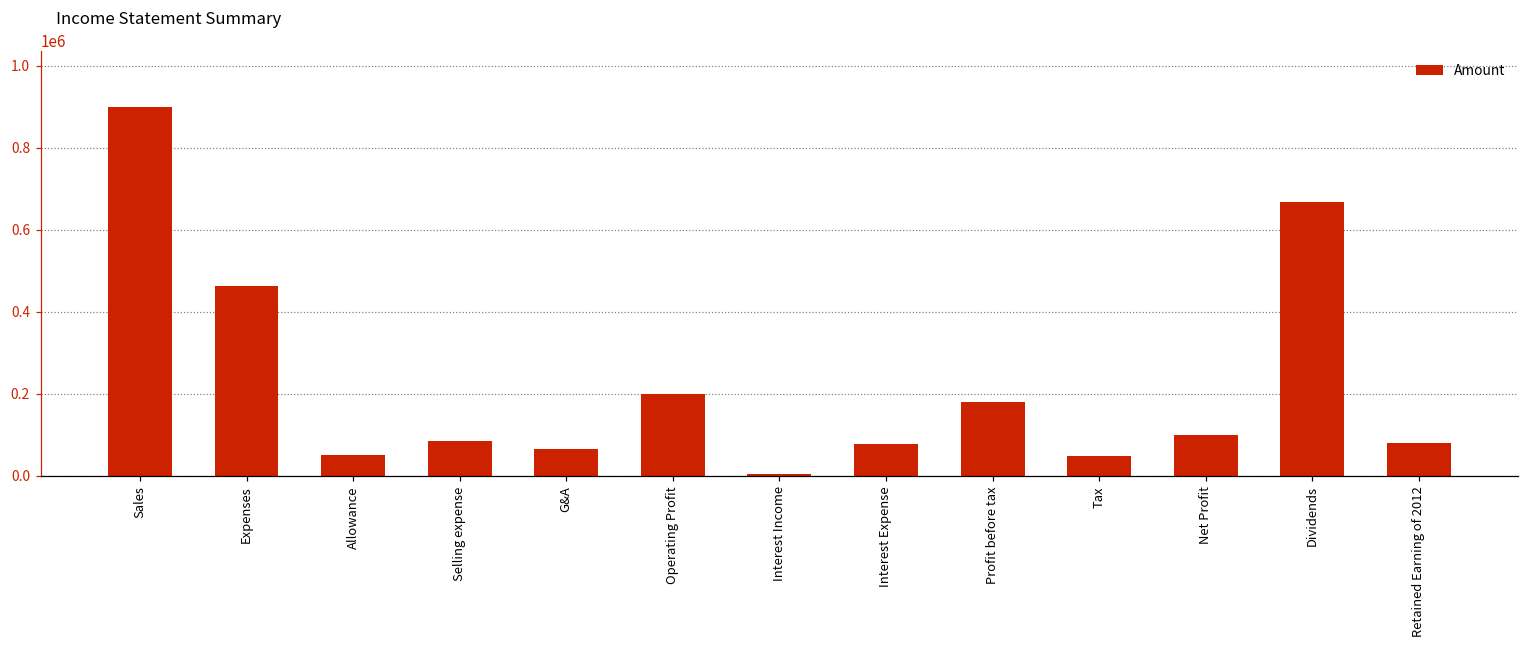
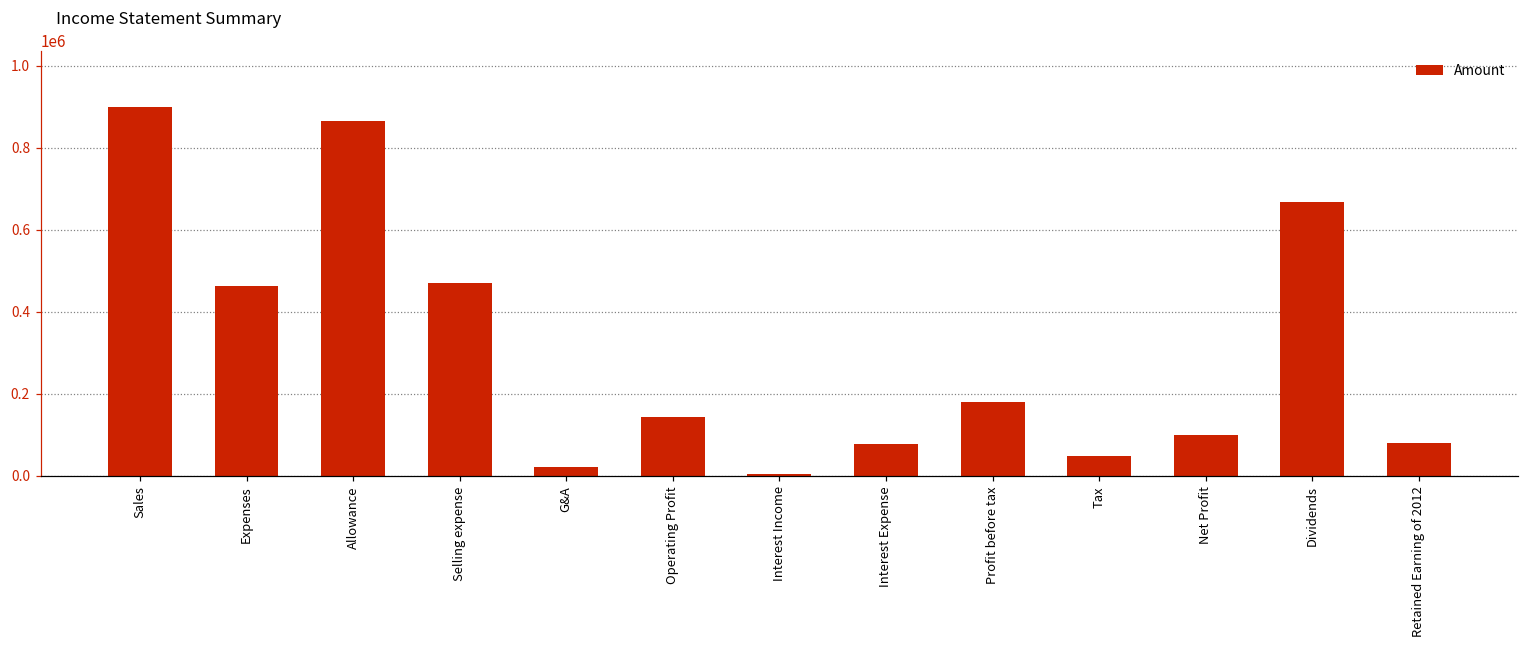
  {
    "Sales": 900000,
    "Expenses": 460000,
-   "Allowance": 50000,
-   "Selling expense": 90000,
-   "G&A": 70000,
-   "Operating Profit": 200000,
+   "Allowance": 860000,
+   "Selling expense": 470000,
+   "G&A": 20000,
+   "Operating Profit": 140000,
    "Interest Expense": 80000,
    "Profit before tax": 180000,
    "Tax": 50000,
    "Net Profit": 100000,
    "Dividends": 670000,
    "Retained Earning of 2012": 80000
  }
